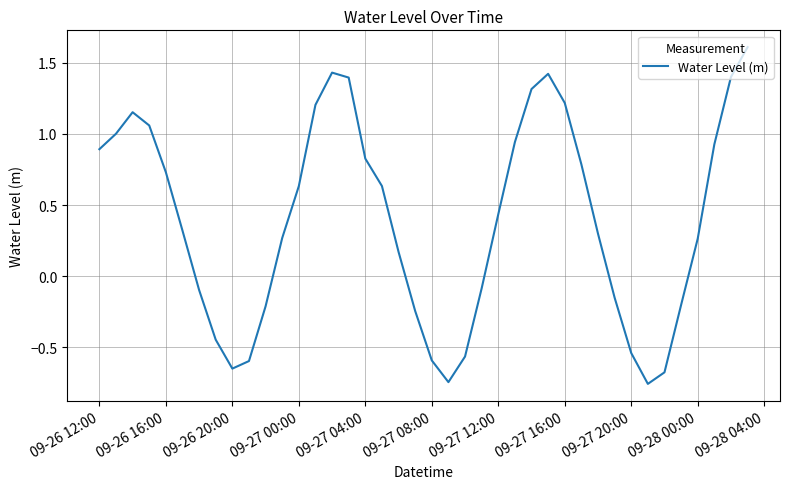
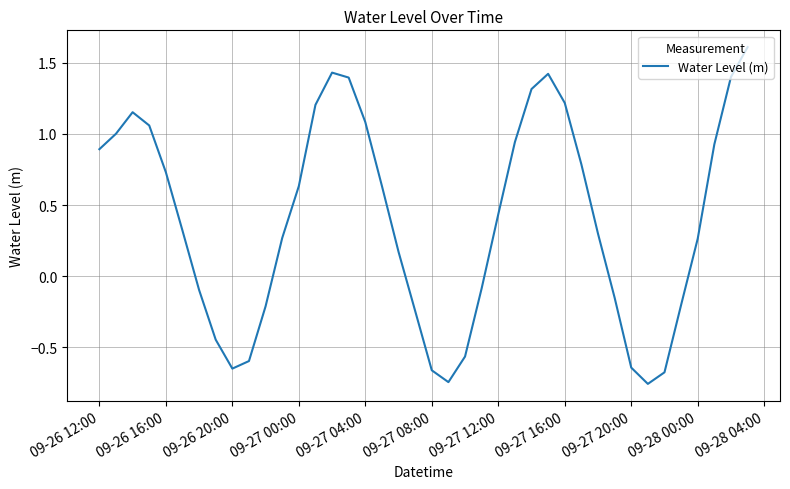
  {
    "09-26 12:00": 0.89,
    "09-26 16:00": 0.73,
    "09-26 20:00": -0.65,
    "09-27 00:00": 0.63,
-   "09-27 04:00": 0.83,
-   "09-27 08:00": -0.59,
+   "09-27 04:00": 1.08,
+   "09-27 08:00": -0.66,
    "09-27 12:00": 0.44,
    "09-27 16:00": 1.22,
-   "09-27 20:00": -0.54,
+   "09-27 20:00": -0.64,
    "09-28 00:00": 0.26
  }
